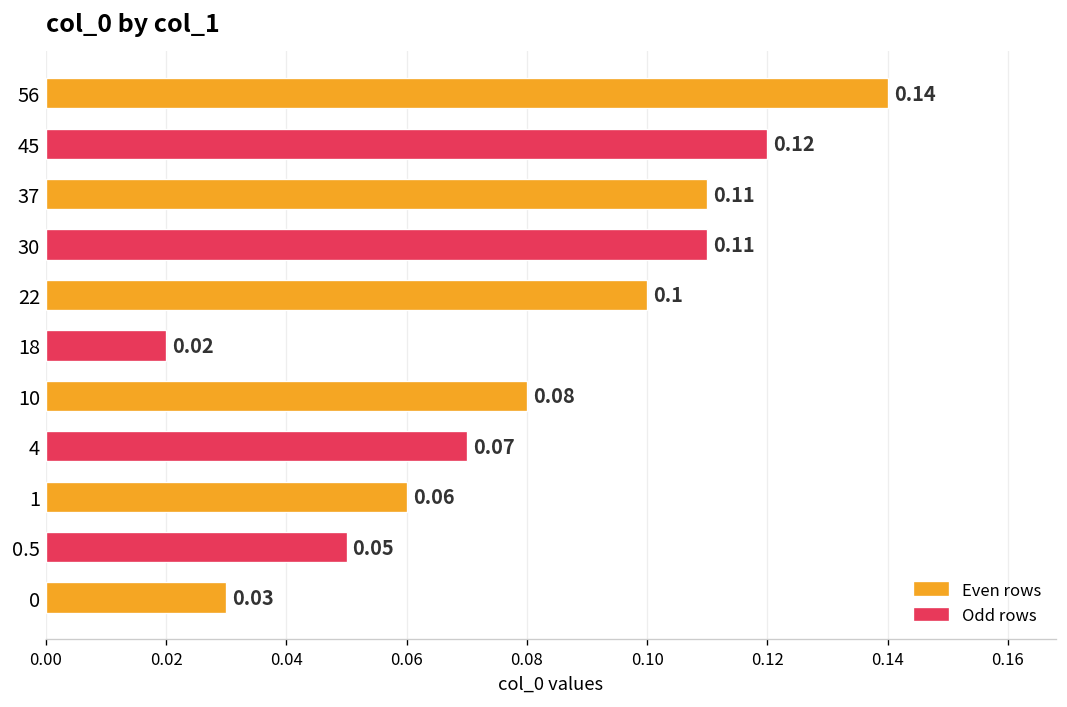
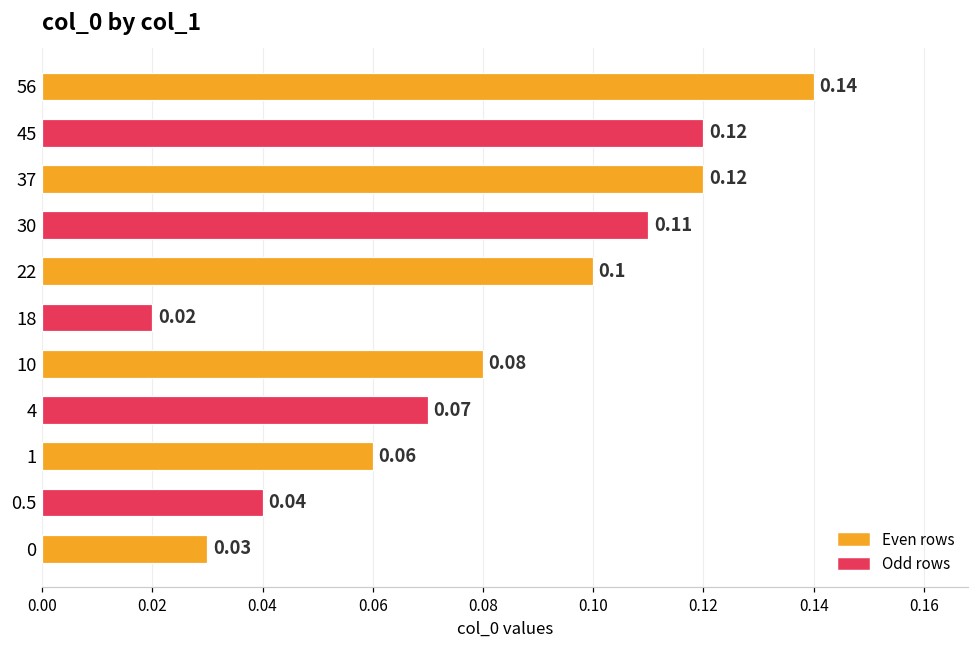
  {
    "56": 0.14,
    "45": 0.12,
-   "37": 0.11,
+   "37": 0.12,
    "30": 0.11,
    "22": 0.1,
    "18": 0.02,
    "10": 0.08,
    "4": 0.07,
    "1": 0.06,
-   "0.5": 0.05,
+   "0.5": 0.04,
    "0": 0.03
  }
